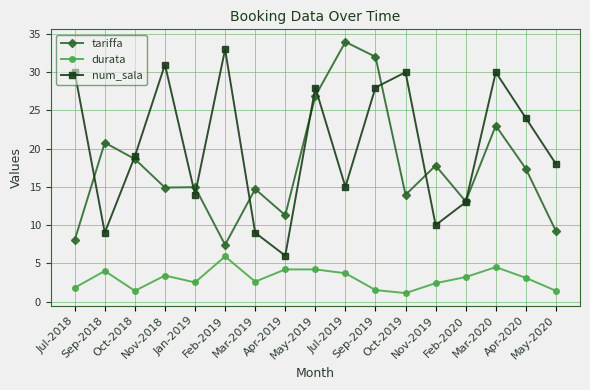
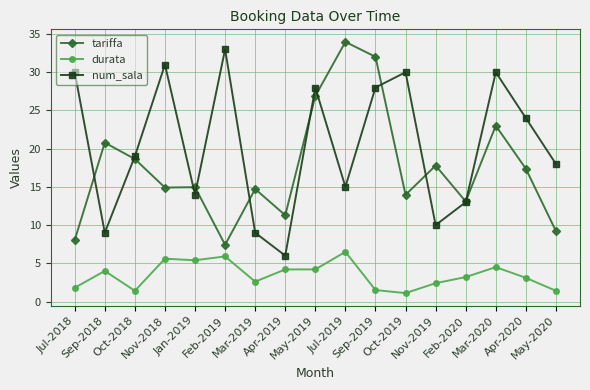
  {
    "durata": {
      "Jul-2018": 2,
      "Sep-2018": 4,
      "Oct-2018": 1,
-     "Nov-2018": 3,
-     "Jan-2019": 3,
+     "Nov-2018": 6,
+     "Jan-2019": 5,
      "Feb-2019": 6,
      "Mar-2019": 3,
      "Apr-2019": 4,
      "May-2019": 4,
-     "Jul-2019": 4,
+     "Jul-2019": 7,
      "Sep-2019": 2,
      "Oct-2019": 1,
      "Nov-2019": 2,
      "Feb-2020": 3,
      "Mar-2020": 5,
      "Apr-2020": 3,
      "May-2020": 1
    }
  }
